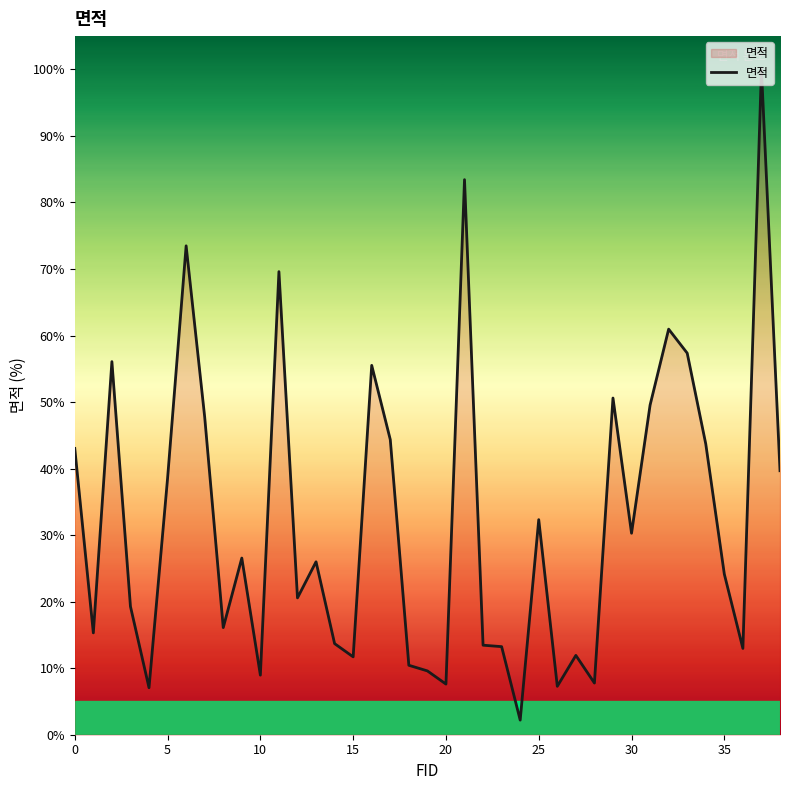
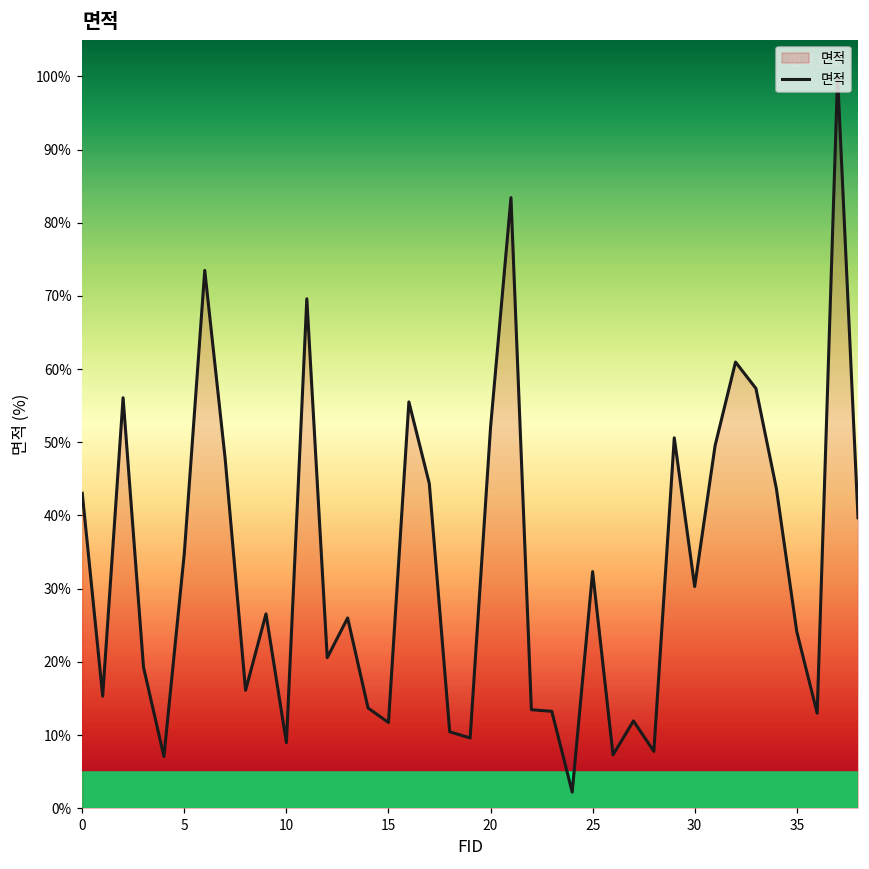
  {
    "0": "43%",
-   "5": "39%",
+   "5": "35%",
    "10": "9%",
    "15": "12%",
-   "20": "8%",
+   "20": "52%",
    "25": "32%",
    "30": "30%",
    "35": "24%"
  }
